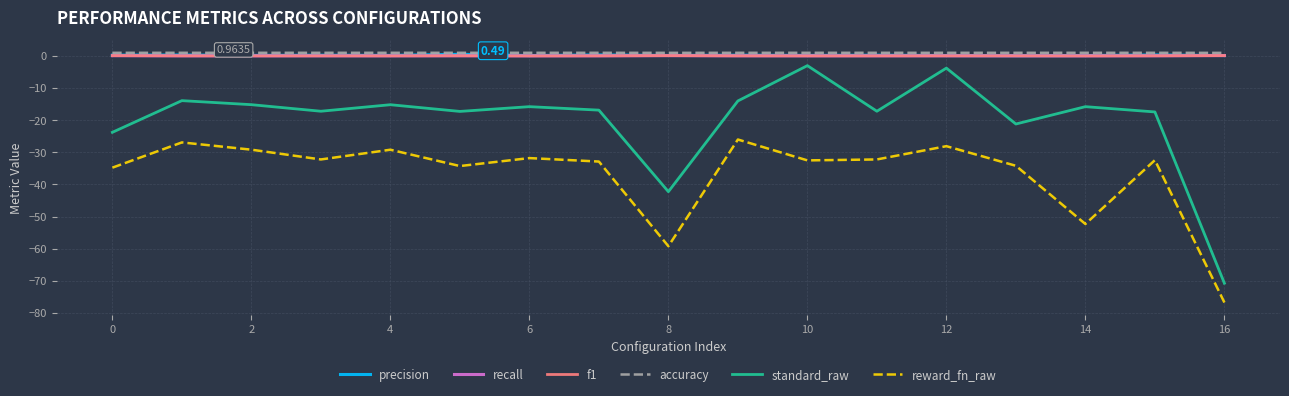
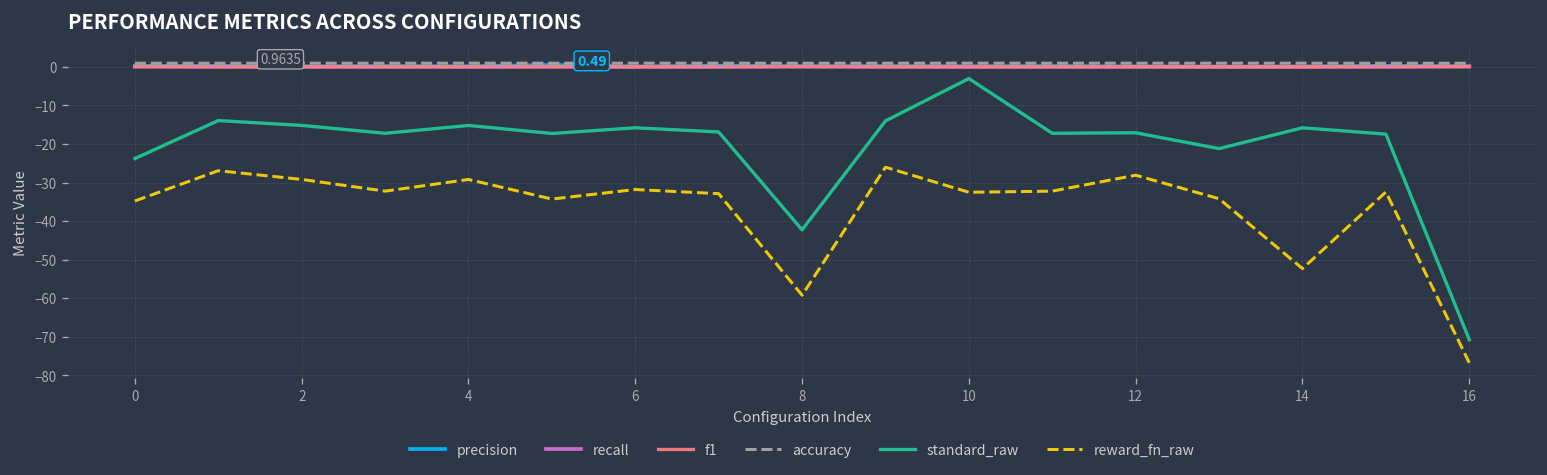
  {
    "accuracy": {
      "4": 1,
      "6": 1,
      "8": 1,
      "10": 1,
      "12": 1,
      "14": 1,
      "16": 1
    },
    "standard_raw": {
      "0": -24,
      "2": -15,
      "4": -15,
      "6": -16,
      "8": -42,
      "10": -3,
-     "12": -4,
+     "12": -17,
      "14": -16,
      "16": -71
    },
    "reward_fn_raw": {
      "0": -35,
      "2": -29,
      "4": -29,
      "6": -32,
      "8": -59,
      "10": -33,
      "12": -28,
      "14": -52,
      "16": -77
    }
  }
